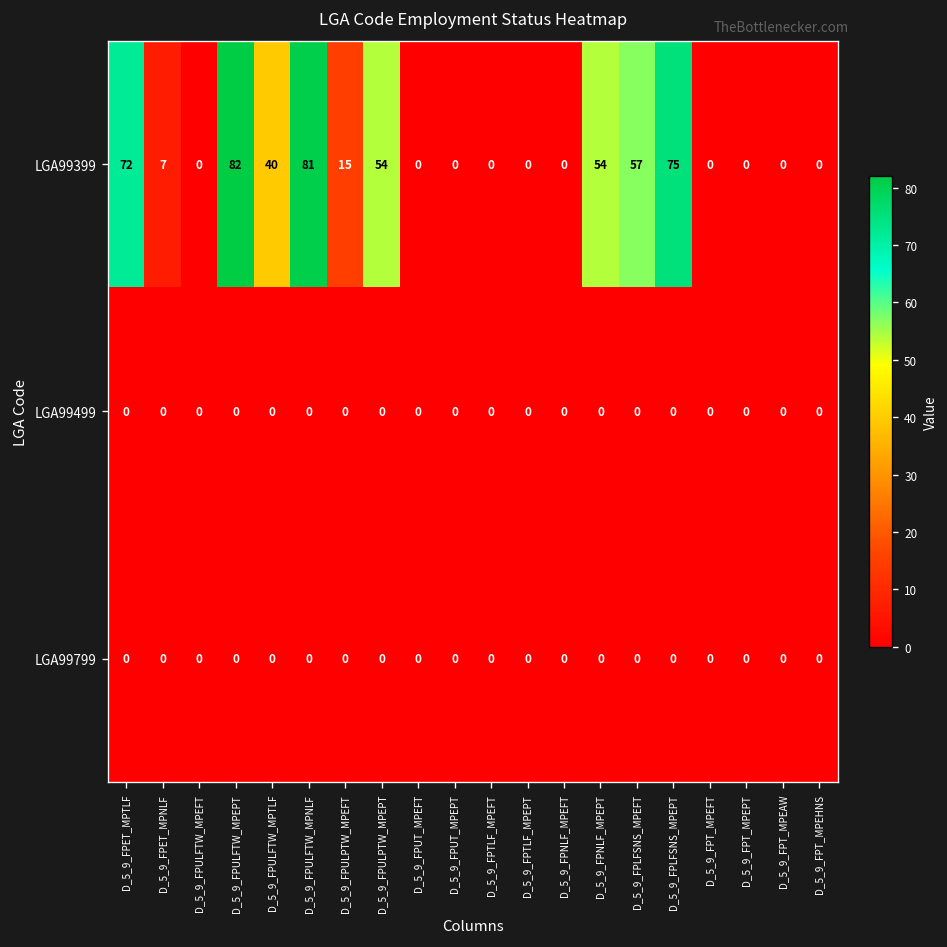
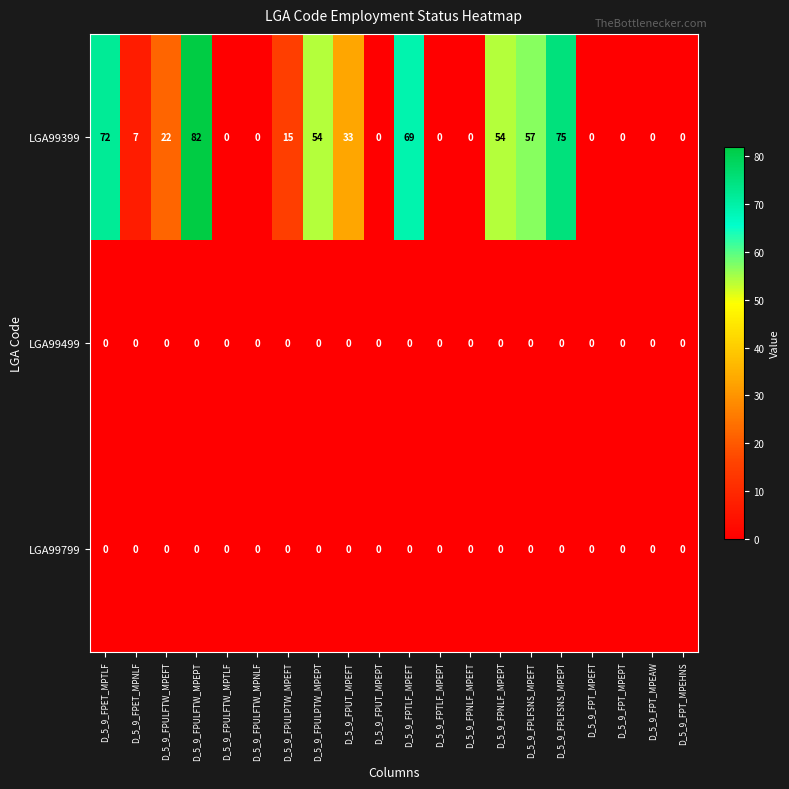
  {
    "LGA99399": {
      "D_5_9_FPET_MPTLF": 72,
      "D_5_9_FPET_MPNLF": 7,
-     "D_5_9_FPULFTW_MPEFT": 0,
+     "D_5_9_FPULFTW_MPEFT": 22,
      "D_5_9_FPULFTW_MPEPT": 82,
-     "D_5_9_FPULFTW_MPTLF": 40,
-     "D_5_9_FPULFTW_MPNLF": 81,
+     "D_5_9_FPULFTW_MPTLF": 0,
+     "D_5_9_FPULFTW_MPNLF": 0,
      "D_5_9_FPULPTW_MPEFT": 15,
      "D_5_9_FPULPTW_MPEPT": 54,
-     "D_5_9_FPUT_MPEFT": 0,
+     "D_5_9_FPUT_MPEFT": 33,
      "D_5_9_FPUT_MPEPT": 0,
-     "D_5_9_FPTLF_MPEFT": 0,
+     "D_5_9_FPTLF_MPEFT": 69,
      "D_5_9_FPTLF_MPEPT": 0,
      "D_5_9_FPNLF_MPEFT": 0,
      "D_5_9_FPNLF_MPEPT": 54,
      "D_5_9_FPLFSNS_MPEFT": 57,
      "D_5_9_FPLFSNS_MPEPT": 75,
      "D_5_9_FPT_MPEFT": 0,
      "D_5_9_FPT_MPEPT": 0,
      "D_5_9_FPT_MPEAW": 0,
      "D_5_9_FPT_MPEHNS": 0
    },
    "LGA99499": {
      "D_5_9_FPET_MPTLF": 0,
      "D_5_9_FPET_MPNLF": 0,
      "D_5_9_FPULFTW_MPEFT": 0,
      "D_5_9_FPULFTW_MPEPT": 0,
      "D_5_9_FPULFTW_MPTLF": 0,
      "D_5_9_FPULFTW_MPNLF": 0,
      "D_5_9_FPULPTW_MPEFT": 0,
      "D_5_9_FPULPTW_MPEPT": 0,
      "D_5_9_FPUT_MPEFT": 0,
      "D_5_9_FPUT_MPEPT": 0,
      "D_5_9_FPTLF_MPEFT": 0,
      "D_5_9_FPTLF_MPEPT": 0,
      "D_5_9_FPNLF_MPEFT": 0,
      "D_5_9_FPNLF_MPEPT": 0,
      "D_5_9_FPLFSNS_MPEFT": 0,
      "D_5_9_FPLFSNS_MPEPT": 0,
      "D_5_9_FPT_MPEFT": 0,
      "D_5_9_FPT_MPEPT": 0,
      "D_5_9_FPT_MPEAW": 0,
      "D_5_9_FPT_MPEHNS": 0
    },
    "LGA99799": {
      "D_5_9_FPET_MPTLF": 0,
      "D_5_9_FPET_MPNLF": 0,
      "D_5_9_FPULFTW_MPEFT": 0,
      "D_5_9_FPULFTW_MPEPT": 0,
      "D_5_9_FPULFTW_MPTLF": 0,
      "D_5_9_FPULFTW_MPNLF": 0,
      "D_5_9_FPULPTW_MPEFT": 0,
      "D_5_9_FPULPTW_MPEPT": 0,
      "D_5_9_FPUT_MPEFT": 0,
      "D_5_9_FPUT_MPEPT": 0,
      "D_5_9_FPTLF_MPEFT": 0,
      "D_5_9_FPTLF_MPEPT": 0,
      "D_5_9_FPNLF_MPEFT": 0,
      "D_5_9_FPNLF_MPEPT": 0,
      "D_5_9_FPLFSNS_MPEFT": 0,
      "D_5_9_FPLFSNS_MPEPT": 0,
      "D_5_9_FPT_MPEFT": 0,
      "D_5_9_FPT_MPEPT": 0,
      "D_5_9_FPT_MPEAW": 0,
      "D_5_9_FPT_MPEHNS": 0
    }
  }
